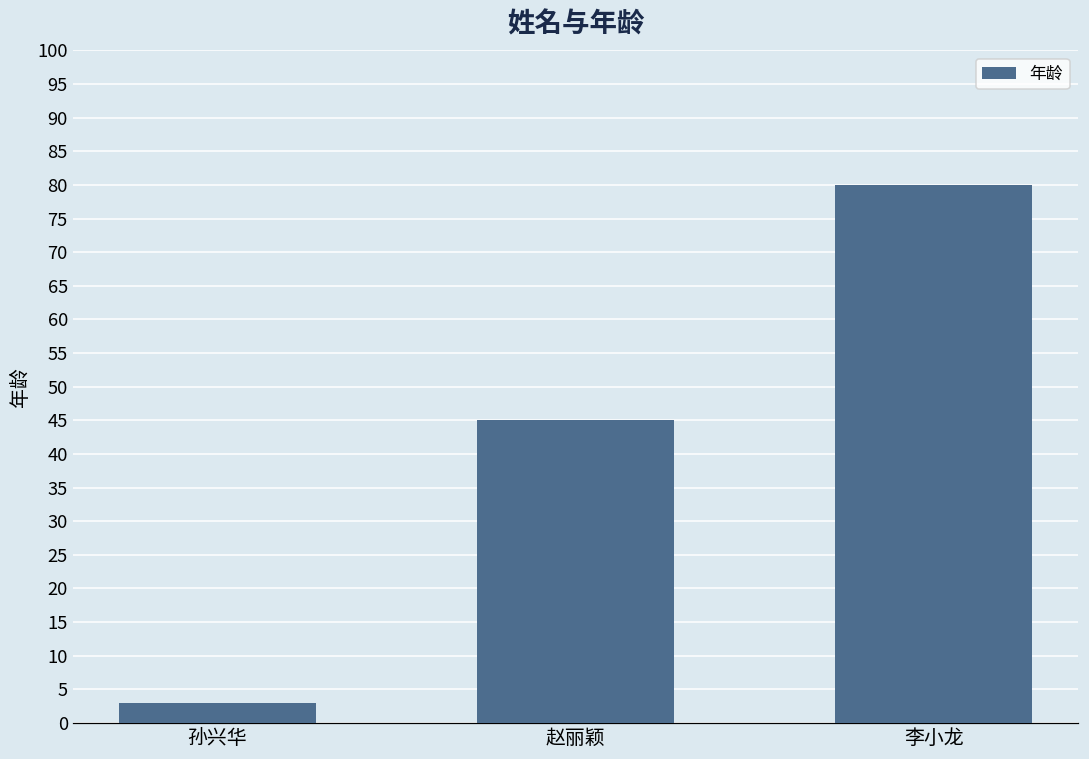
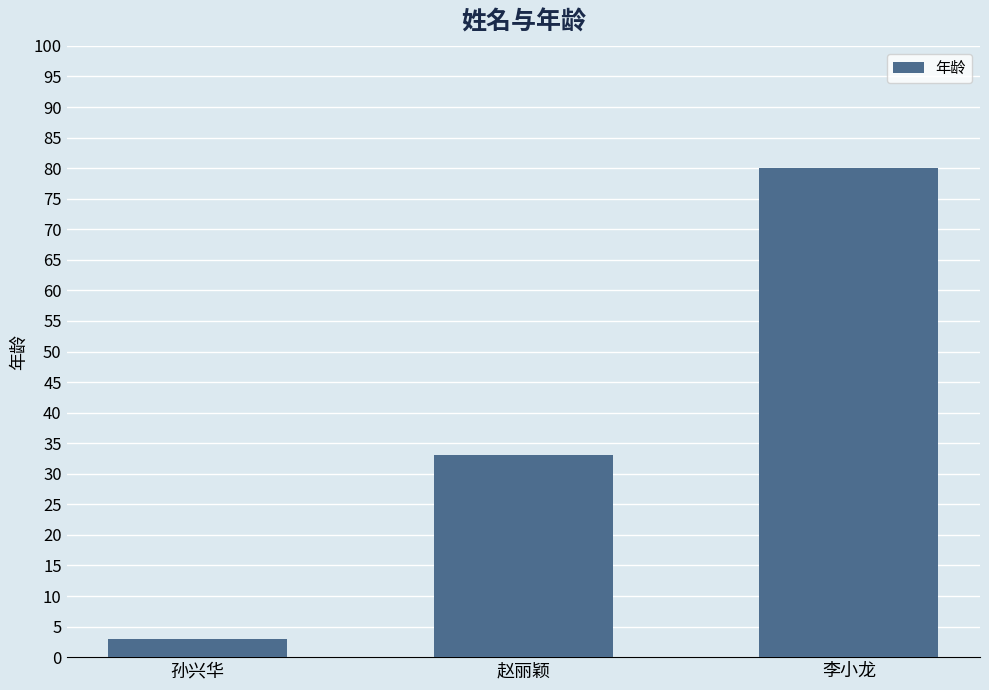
  {
    "孙兴华": 3,
-   "赵丽颖": 45,
+   "赵丽颖": 33,
    "李小龙": 80
  }
